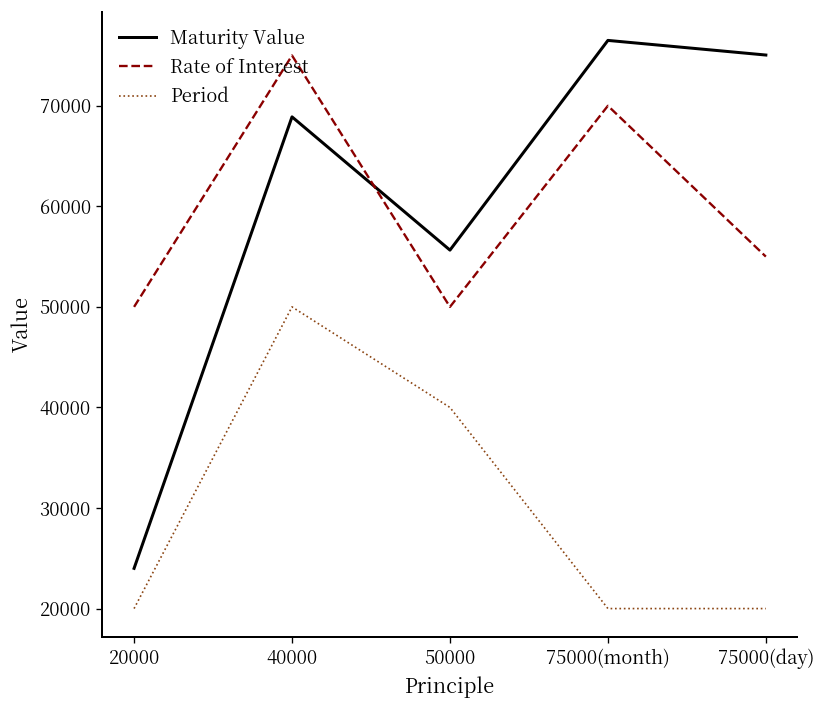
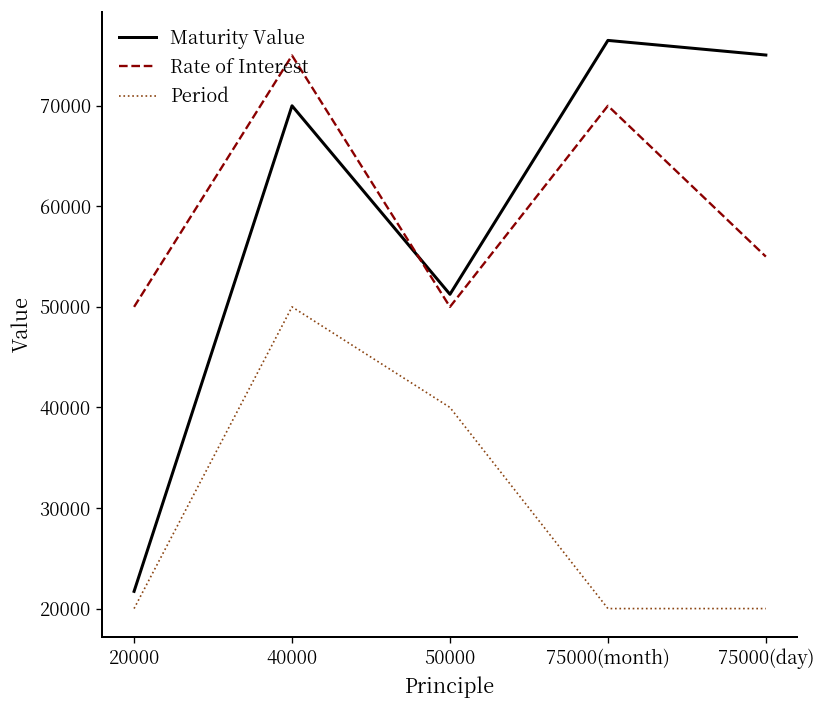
  {
    "Maturity Value": {
-     "20000": 24000,
-     "40000": 69000,
-     "50000": 56000,
+     "20000": 22000,
+     "40000": 70000,
+     "50000": 51000,
      "75000(month)": 77000,
      "75000(day)": 75000
    },
    "Rate of Interest": {
      "20000": 50000,
      "40000": 75000,
      "50000": 50000,
      "75000(month)": 70000,
      "75000(day)": 55000
    },
    "Period": {
      "20000": 20000,
      "40000": 50000,
      "50000": 40000,
      "75000(month)": 20000,
      "75000(day)": 20000
    }
  }
